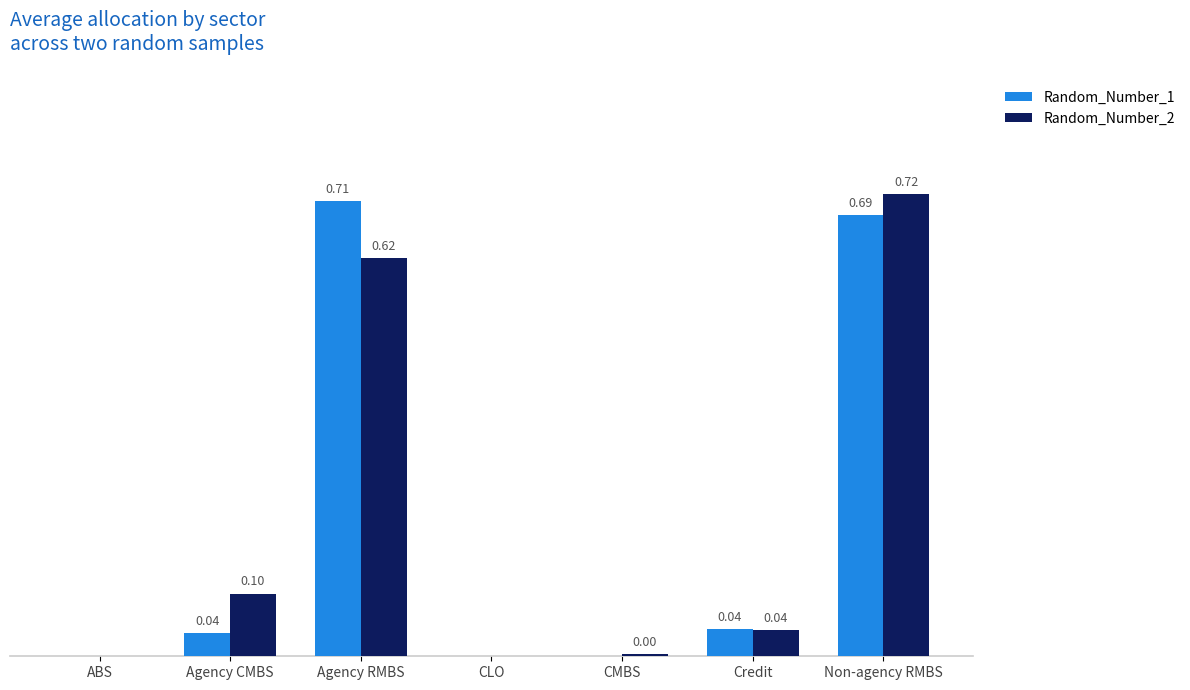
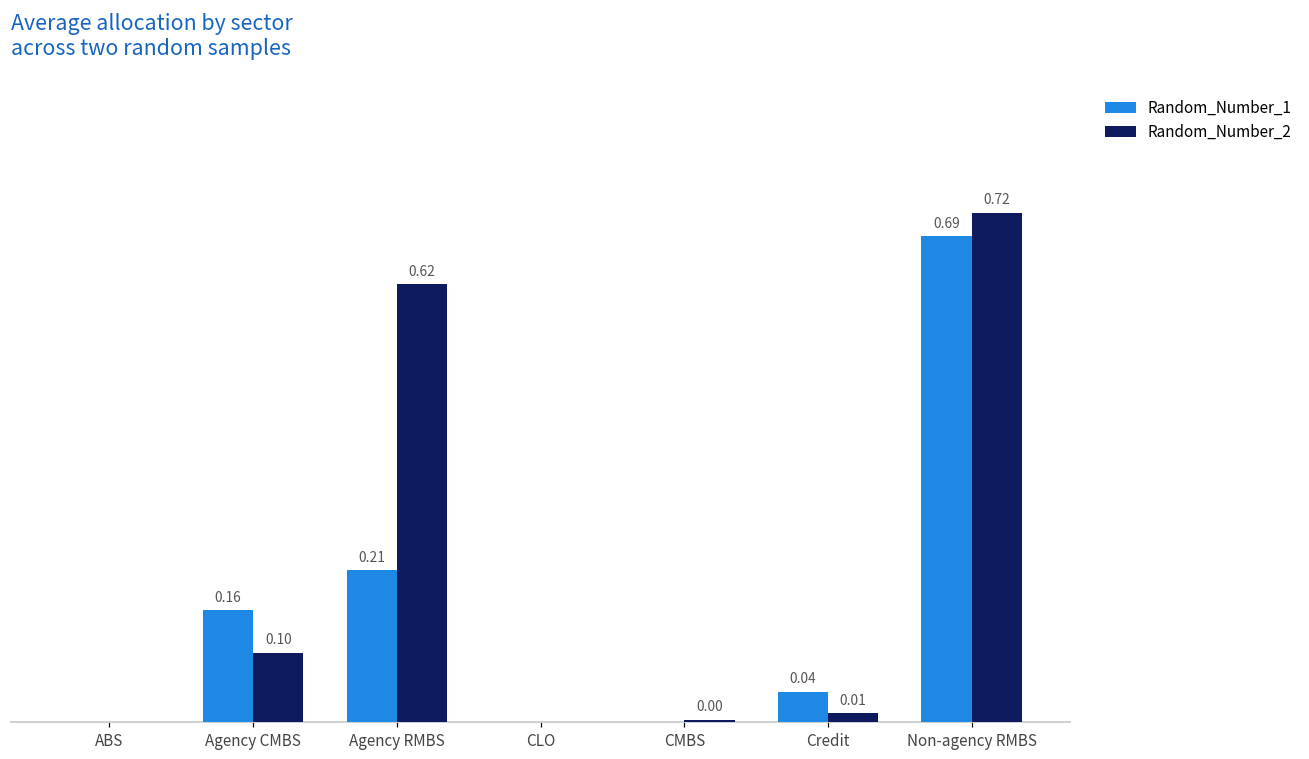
  {
    "Random_Number_1": {
-     "Agency CMBS": 0.04,
-     "Agency RMBS": 0.71,
+     "Agency CMBS": 0.16,
+     "Agency RMBS": 0.21,
      "Credit": 0.04,
      "Non-agency RMBS": 0.69
    },
    "Random_Number_2": {
      "Agency CMBS": 0.10,
      "Agency RMBS": 0.62,
      "CMBS": 0.00,
-     "Credit": 0.04,
+     "Credit": 0.01,
      "Non-agency RMBS": 0.72
    }
  }
